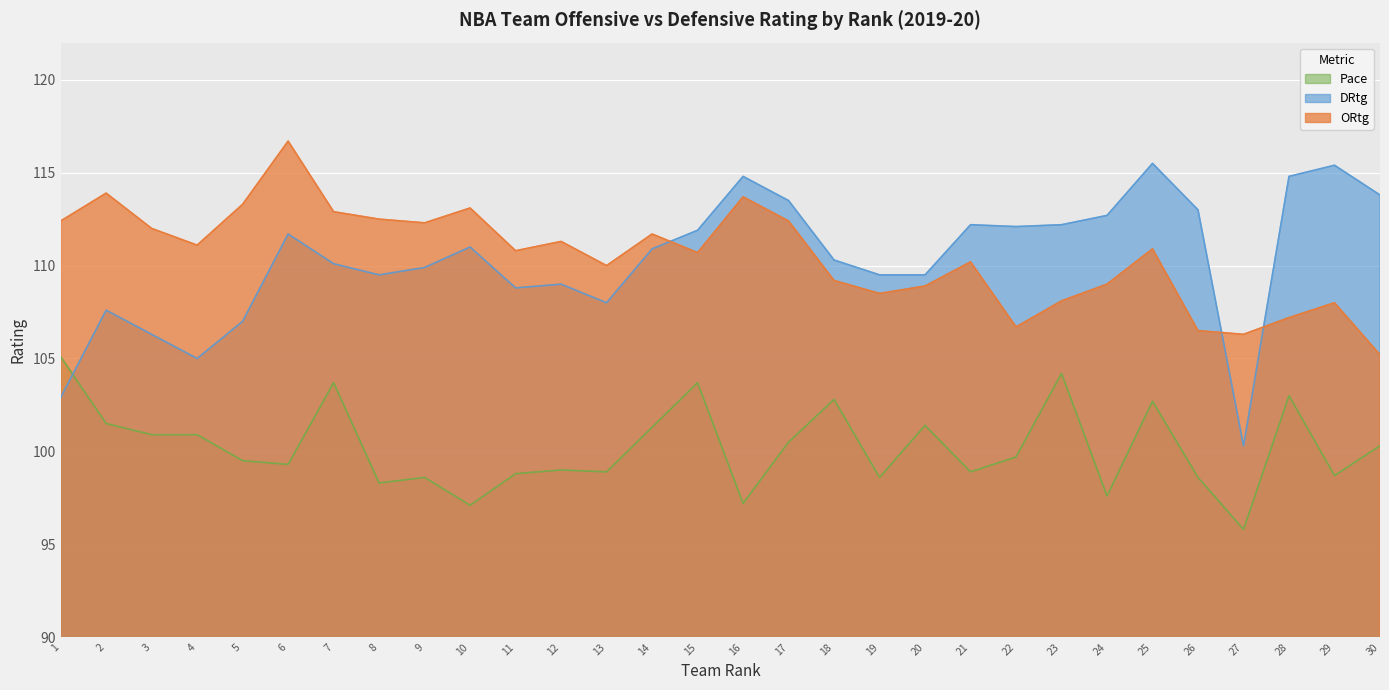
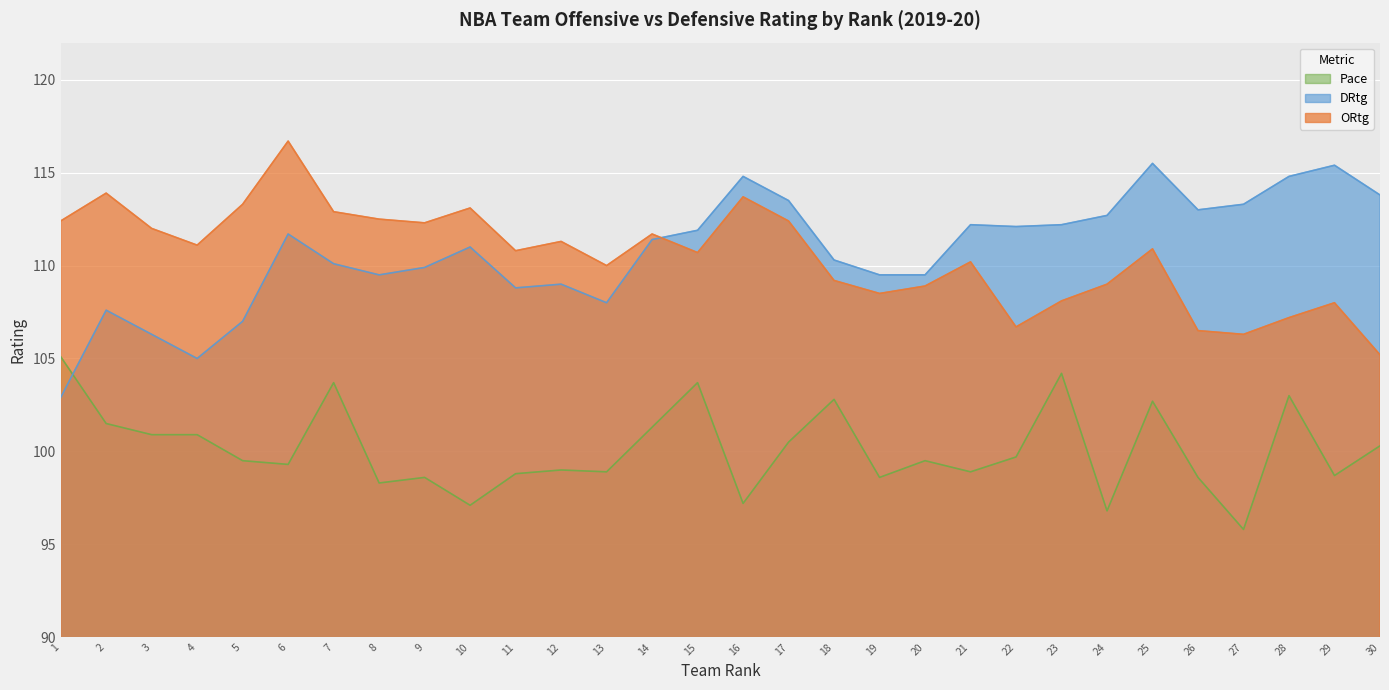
  {
    "Pace": {
      "1": 105.1,
      "2": 101.5,
      "3": 100.9,
      "4": 100.9,
      "5": 99.5,
      "6": 99.3,
      "7": 103.7,
      "8": 98.3,
      "9": 98.6,
      "10": 97.1,
      "11": 98.8,
      "12": 99.0,
      "13": 98.9,
      "14": 101.3,
      "15": 103.7,
      "16": 97.2,
      "17": 100.5,
      "18": 102.8,
      "19": 98.6,
-     "20": 101.4,
+     "20": 99.5,
      "21": 98.9,
      "22": 99.7,
      "23": 104.2,
-     "24": 97.6,
+     "24": 96.8,
      "25": 102.7,
      "26": 98.6,
      "27": 95.8,
      "28": 103.0,
      "29": 98.7,
      "30": 100.3
    },
    "DRtg": {
      "1": 102.9,
      "2": 107.6,
      "3": 106.3,
      "4": 105.0,
      "5": 107.0,
      "6": 111.7,
      "7": 110.1,
      "8": 109.5,
      "9": 109.9,
      "10": 111.0,
      "11": 108.8,
      "12": 109.0,
      "13": 108.0,
-     "14": 110.9,
+     "14": 111.4,
      "15": 111.9,
      "16": 114.8,
      "17": 113.5,
      "18": 110.3,
      "19": 109.5,
      "20": 109.5,
      "21": 112.2,
      "22": 112.1,
      "23": 112.2,
      "24": 112.7,
      "25": 115.5,
      "26": 113.0,
-     "27": 100.3,
+     "27": 113.3,
      "28": 114.8,
      "29": 115.4,
      "30": 113.8
    },
    "ORtg": {
      "1": 112.4,
      "2": 113.9,
      "3": 112.0,
      "4": 111.1,
      "5": 113.3,
      "6": 116.7,
      "7": 112.9,
      "8": 112.5,
      "9": 112.3,
      "10": 113.1,
      "11": 110.8,
      "12": 111.3,
      "13": 110.0,
      "14": 111.7,
      "15": 110.7,
      "16": 113.7,
      "17": 112.4,
      "18": 109.2,
      "19": 108.5,
      "20": 108.9,
      "21": 110.2,
      "22": 106.7,
      "23": 108.1,
      "24": 109.0,
      "25": 110.9,
      "26": 106.5,
      "27": 106.3,
      "28": 107.2,
      "29": 108.0,
      "30": 105.2
    }
  }
